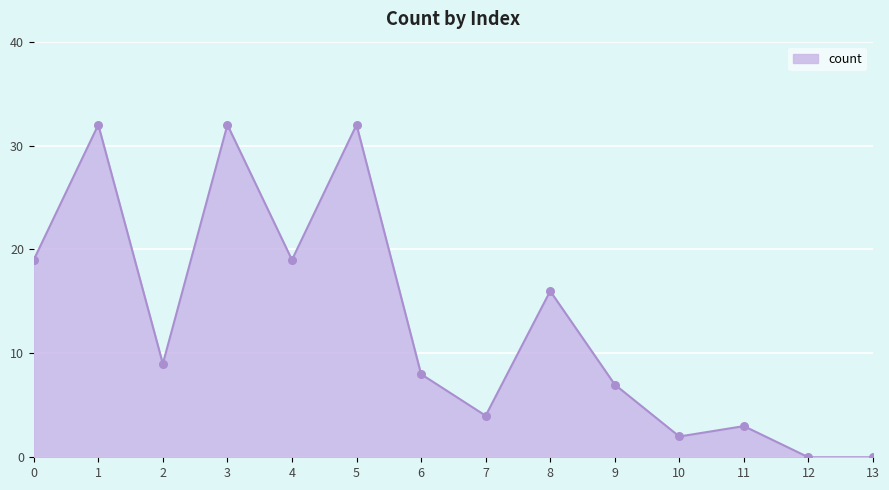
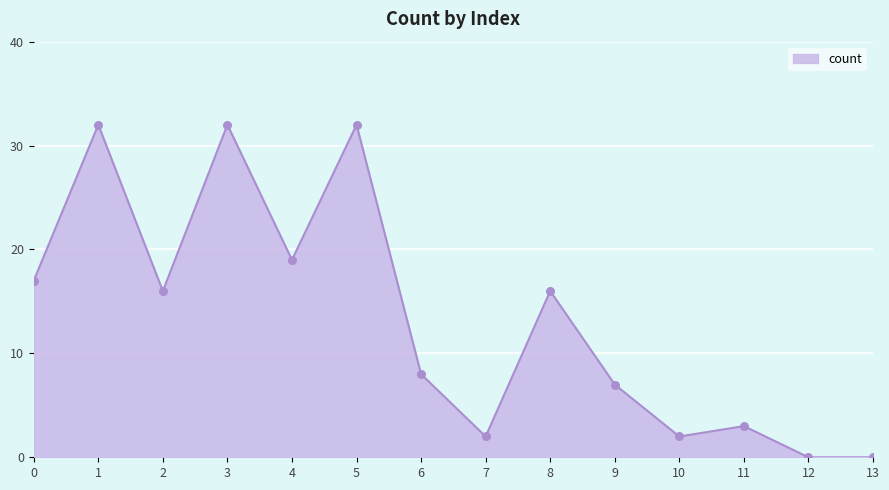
  {
-   "0": 19,
+   "0": 17,
    "1": 32,
-   "2": 9,
+   "2": 16,
    "3": 32,
    "4": 19,
    "5": 32,
    "6": 8,
-   "7": 4,
+   "7": 2,
    "8": 16,
    "9": 7,
    "10": 2,
    "11": 3,
    "12": 0,
    "13": 0
  }
